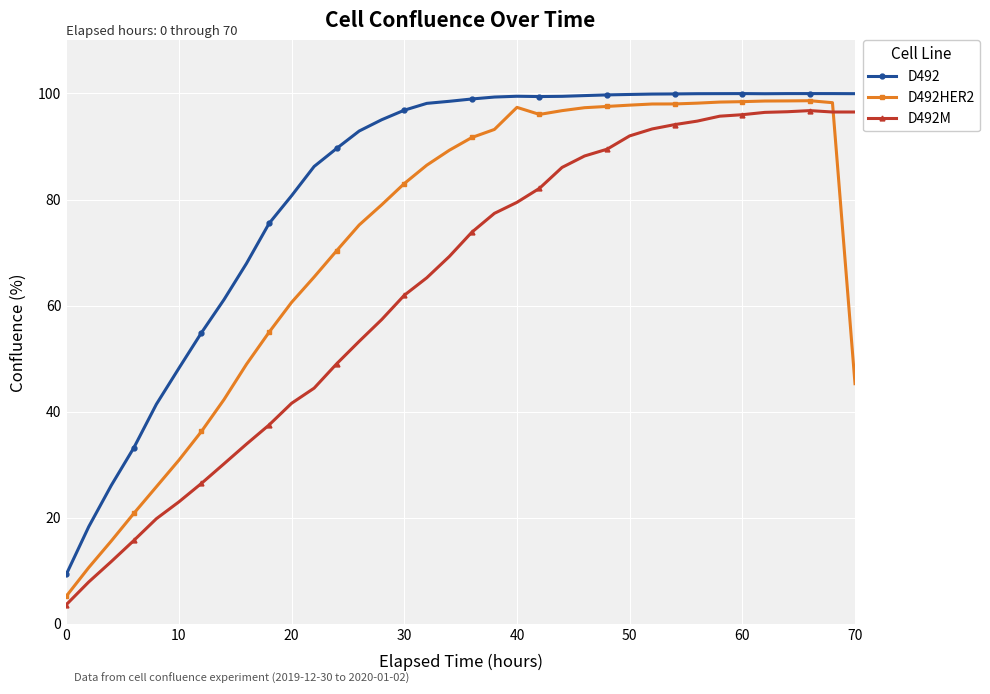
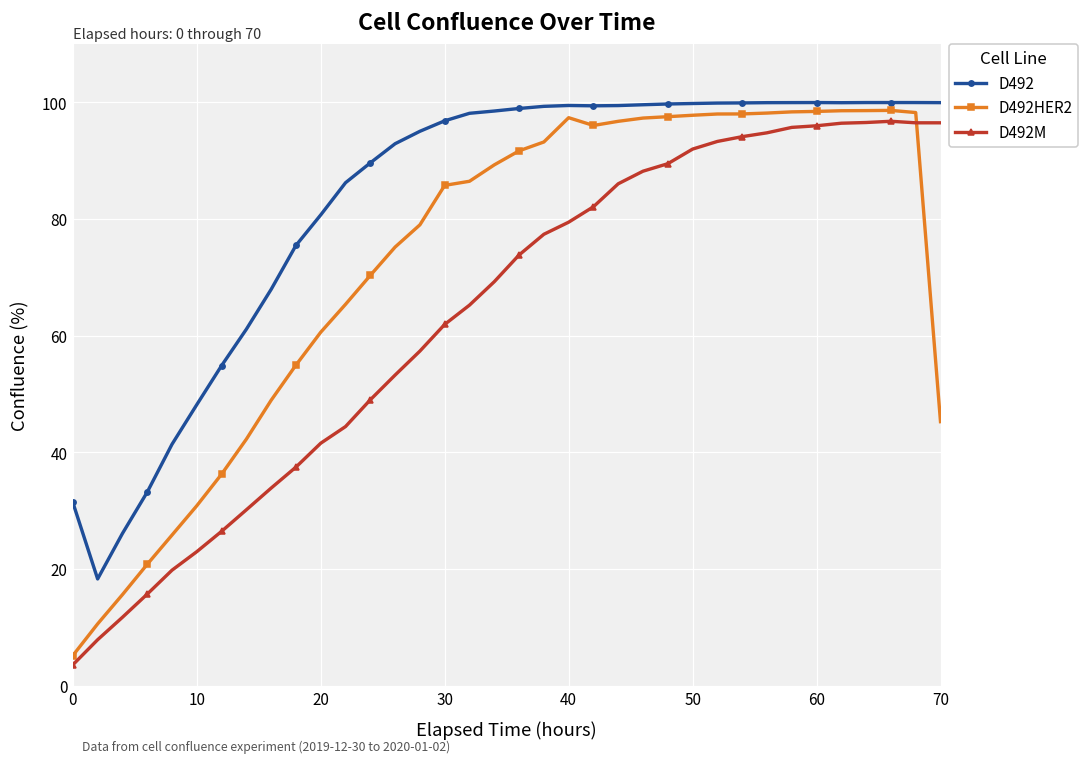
  {
    "D492": {
-     "0": 9,
+     "0": 31,
      "10": 48,
      "20": 81,
      "30": 97,
      "40": 99,
      "50": 100,
      "60": 100,
      "70": 100
    },
    "D492HER2": {
      "0": 5,
      "10": 31,
      "20": 61,
-     "30": 83,
+     "30": 86,
      "40": 97,
      "50": 98,
      "60": 98,
      "70": 45
    },
    "D492M": {
      "0": 4,
      "10": 23,
      "20": 42,
      "30": 62,
      "40": 79,
      "50": 92,
      "60": 96,
      "70": 97
    }
  }
